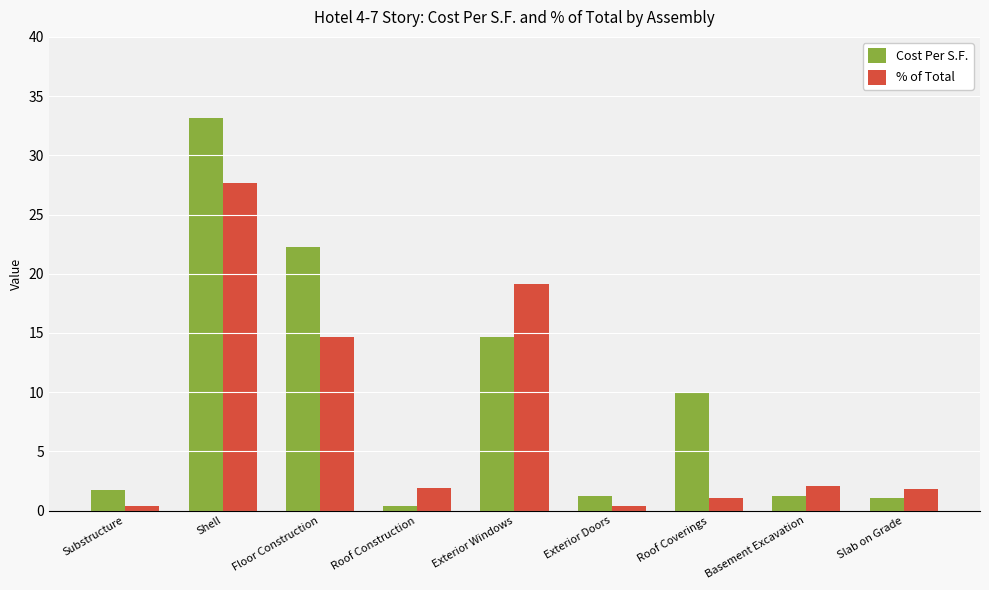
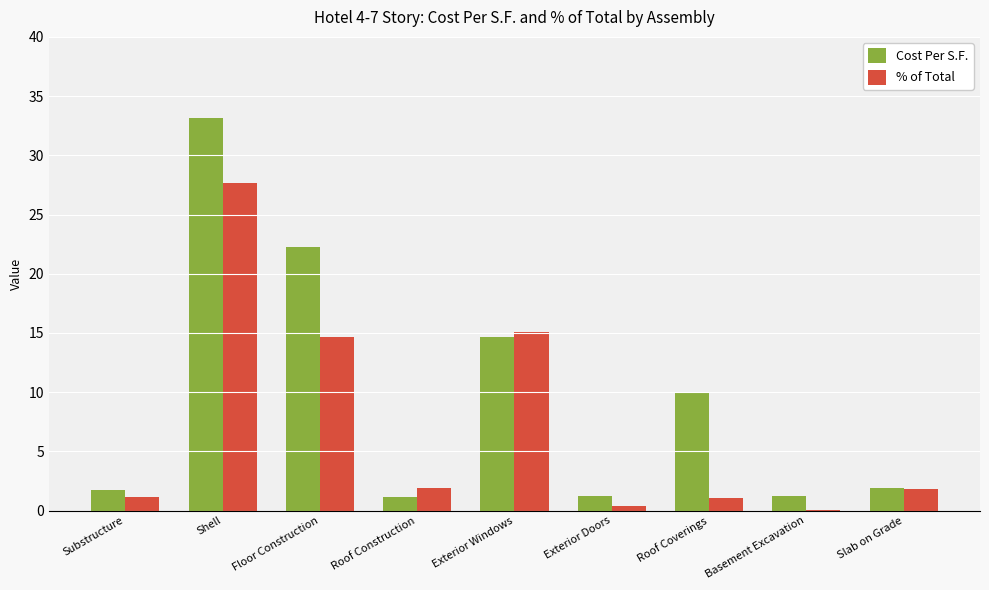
  {
    "Cost Per S.F.": {
      "Substructure": 1.7,
      "Shell": 33.2,
      "Floor Construction": 22.3,
-     "Roof Construction": 0.4,
+     "Roof Construction": 1.2,
      "Exterior Windows": 14.7,
      "Exterior Doors": 1.2,
      "Roof Coverings": 10.0,
      "Basement Excavation": 1.2,
-     "Slab on Grade": 1.1
+     "Slab on Grade": 1.9
    },
    "% of Total": {
-     "Substructure": 0.4,
+     "Substructure": 1.2,
      "Shell": 27.7,
      "Floor Construction": 14.7,
      "Roof Construction": 1.9,
-     "Exterior Windows": 19.1,
+     "Exterior Windows": 15.1,
      "Exterior Doors": 0.4,
      "Roof Coverings": 1.1,
-     "Basement Excavation": 2.1,
+     "Basement Excavation": 0.0,
      "Slab on Grade": 1.8
    }
  }
